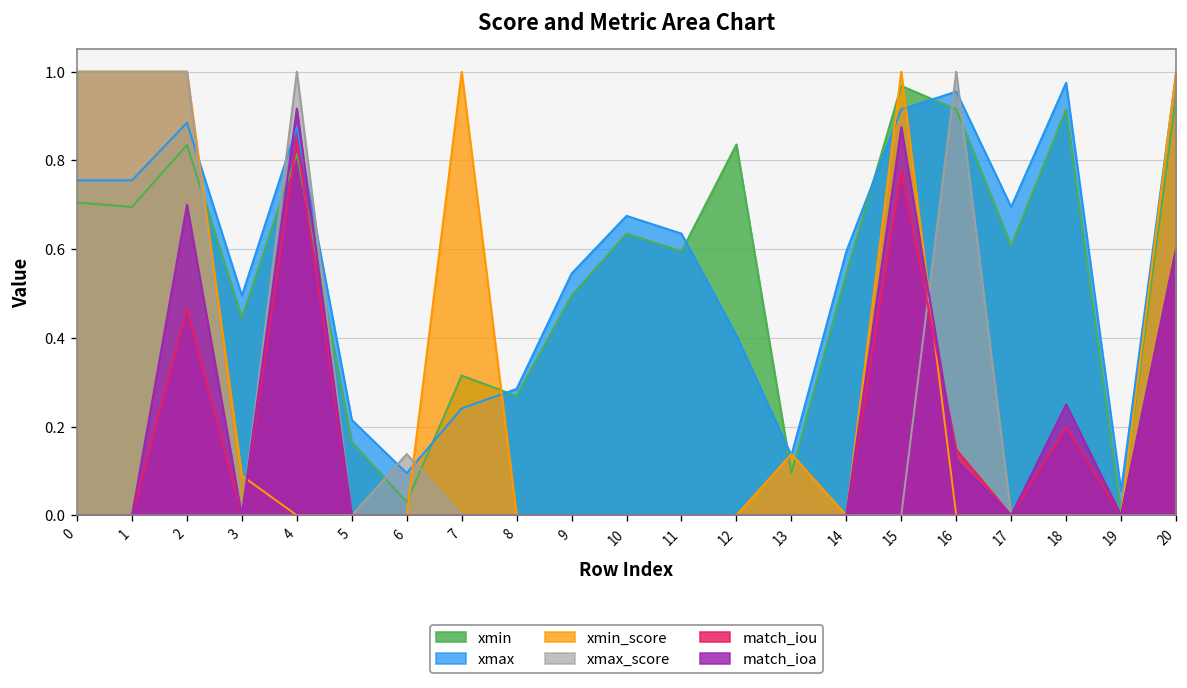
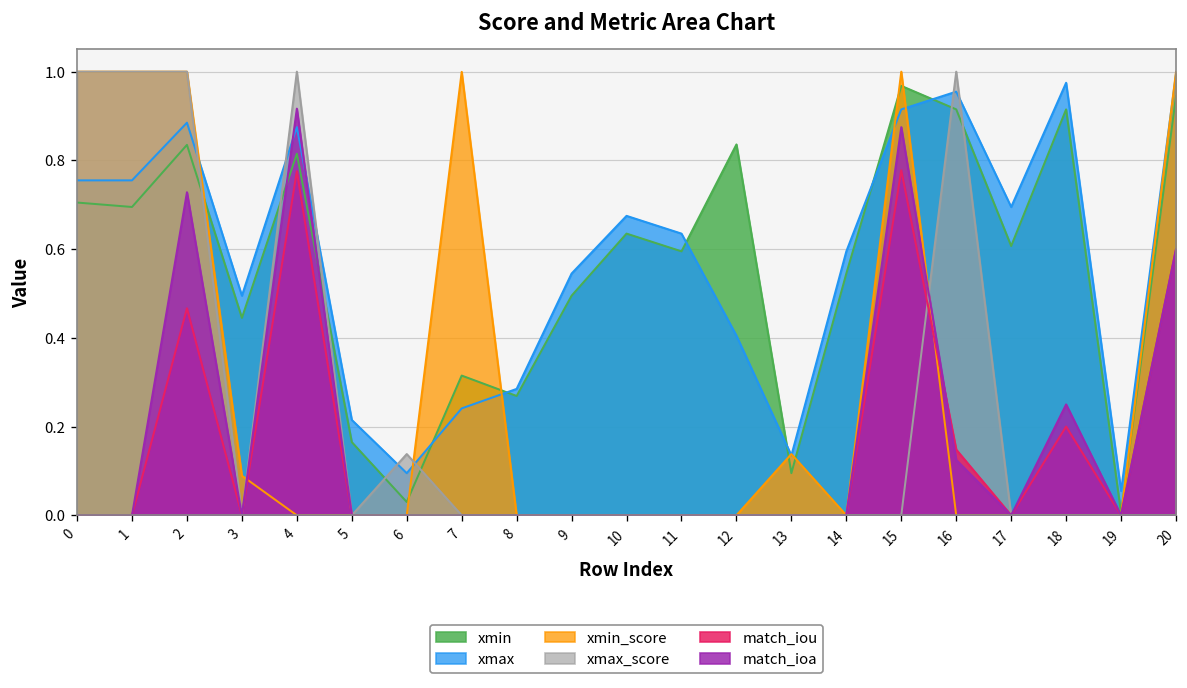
  {
    "xmin": {
      "0": 0.71,
      "1": 0.70,
      "2": 0.84,
      "3": 0.45,
      "4": 0.82,
      "5": 0.17,
      "6": 0.03,
      "7": 0.32,
      "8": 0.27,
      "9": 0.50,
      "10": 0.64,
      "11": 0.60,
      "12": 0.84,
      "13": 0.10,
      "14": 0.55,
      "15": 0.97,
      "16": 0.92,
      "17": 0.61,
      "18": 0.92,
      "20": 0.95
    },
    "xmax": {
      "0": 0.76,
      "1": 0.76,
      "2": 0.89,
      "3": 0.50,
      "4": 0.88,
      "5": 0.22,
      "6": 0.10,
      "7": 0.24,
      "8": 0.29,
      "9": 0.55,
      "10": 0.68,
      "11": 0.64,
      "12": 0.41,
      "14": 0.60,
      "15": 0.92,
      "16": 0.96,
      "17": 0.70,
      "18": 0.98,
      "19": 0.06
    },
    "xmin_score": {
      "3": 0.09,
      "4": 0.00,
      "7": 1.00,
      "15": 1.00,
      "16": 0.00
    },
    "xmax_score": {
      "4": 1.00,
      "6": 0.14,
      "15": 0.00,
      "16": 1.00,
      "20": 0.00
    },
    "match_iou": {
      "2": 0.47,
-     "4": 0.85,
+     "4": 0.78,
      "15": 0.78,
      "16": 0.15,
      "18": 0.20
    },
    "match_ioa": {
-     "2": 0.70,
+     "2": 0.73,
      "4": 0.92,
      "15": 0.88,
      "16": 0.13,
      "18": 0.25
    }
  }
